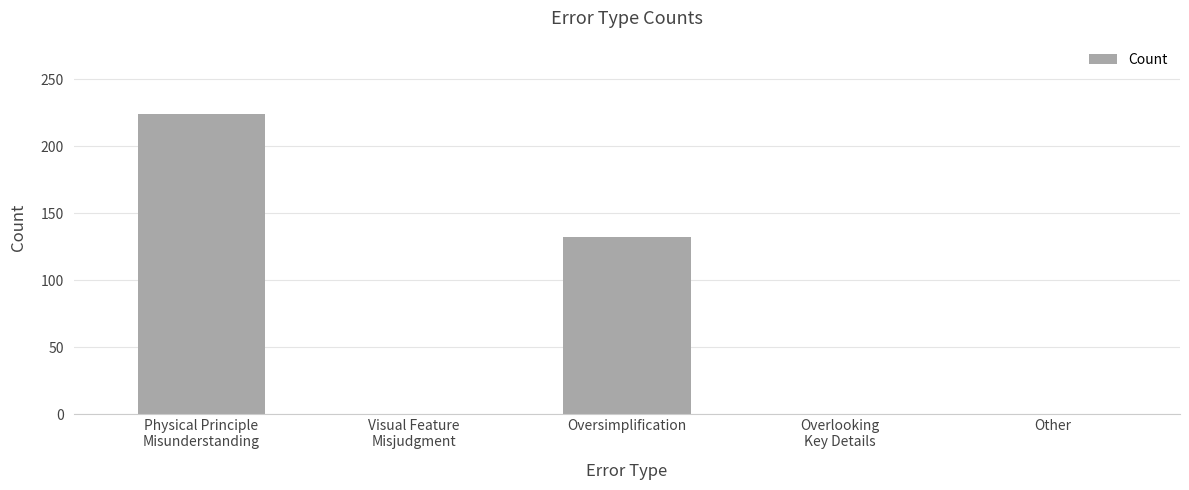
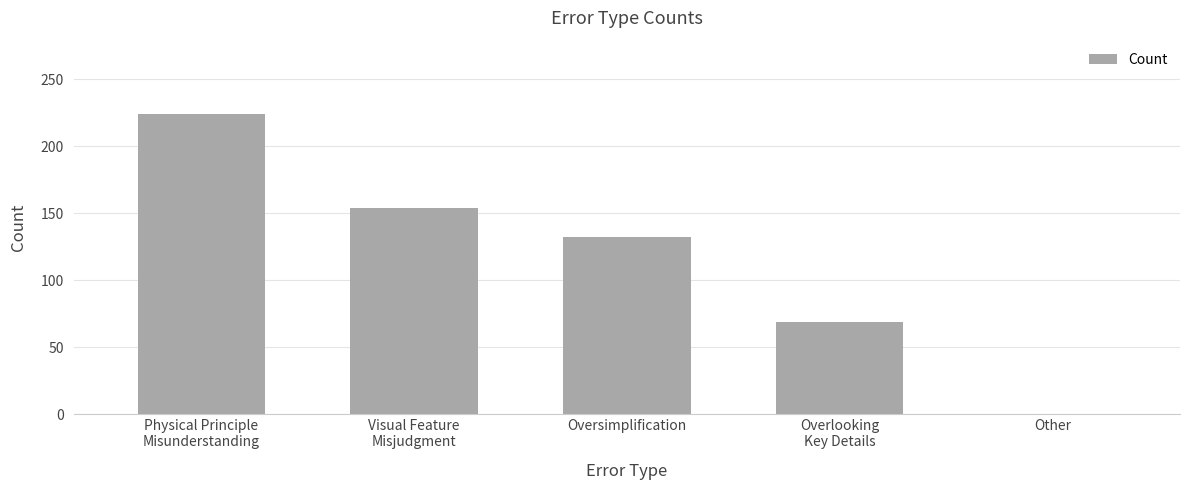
  {
    "Physical Principle Misunderstanding": 224,
-   "Visual Feature Misjudgment": 0,
+   "Visual Feature Misjudgment": 154,
    "Oversimplification": 132,
-   "Overlooking Key Details": 0,
+   "Overlooking Key Details": 69,
    "Other": 0
  }
